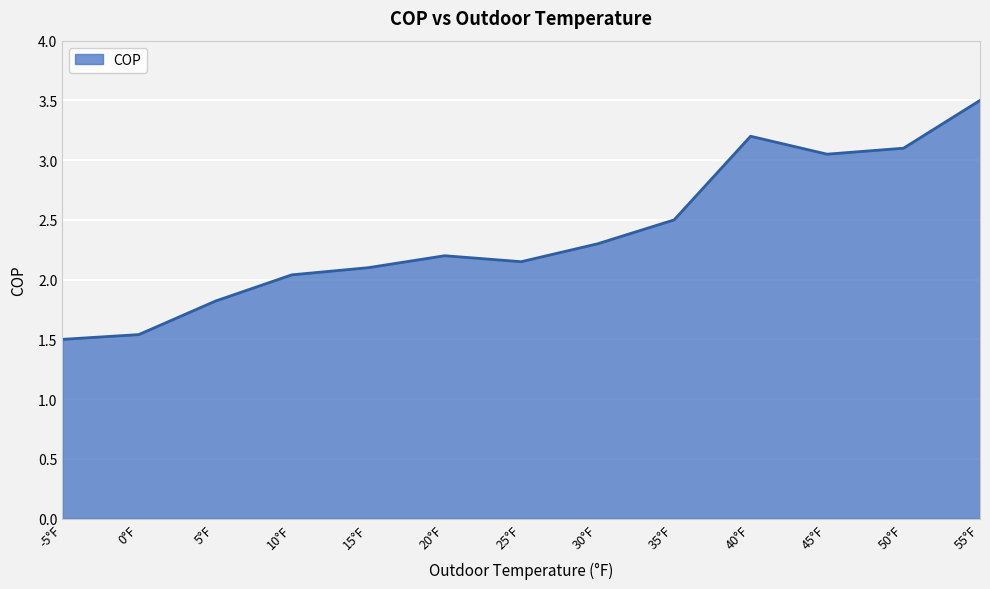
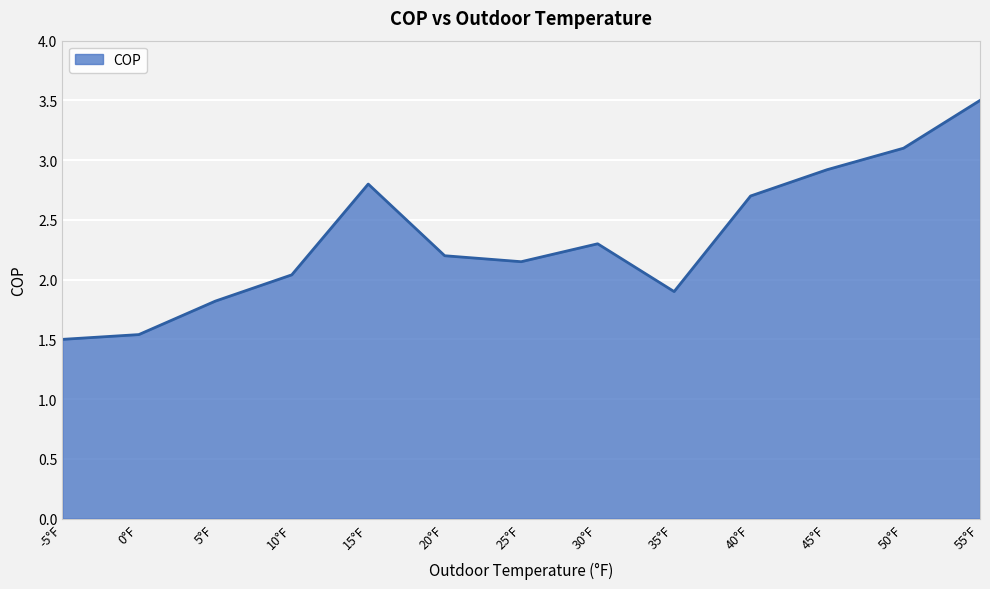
  {
    "-5°F": 1.50,
    "0°F": 1.54,
    "5°F": 1.82,
    "10°F": 2.04,
-   "15°F": 2.1,
+   "15°F": 2.8,
    "20°F": 2.20,
    "25°F": 2.15,
    "30°F": 2.30,
-   "35°F": 2.5,
-   "40°F": 3.2,
-   "45°F": 3.05,
+   "35°F": 1.9,
+   "40°F": 2.7,
+   "45°F": 2.92,
    "50°F": 3.10,
    "55°F": 3.50
  }
